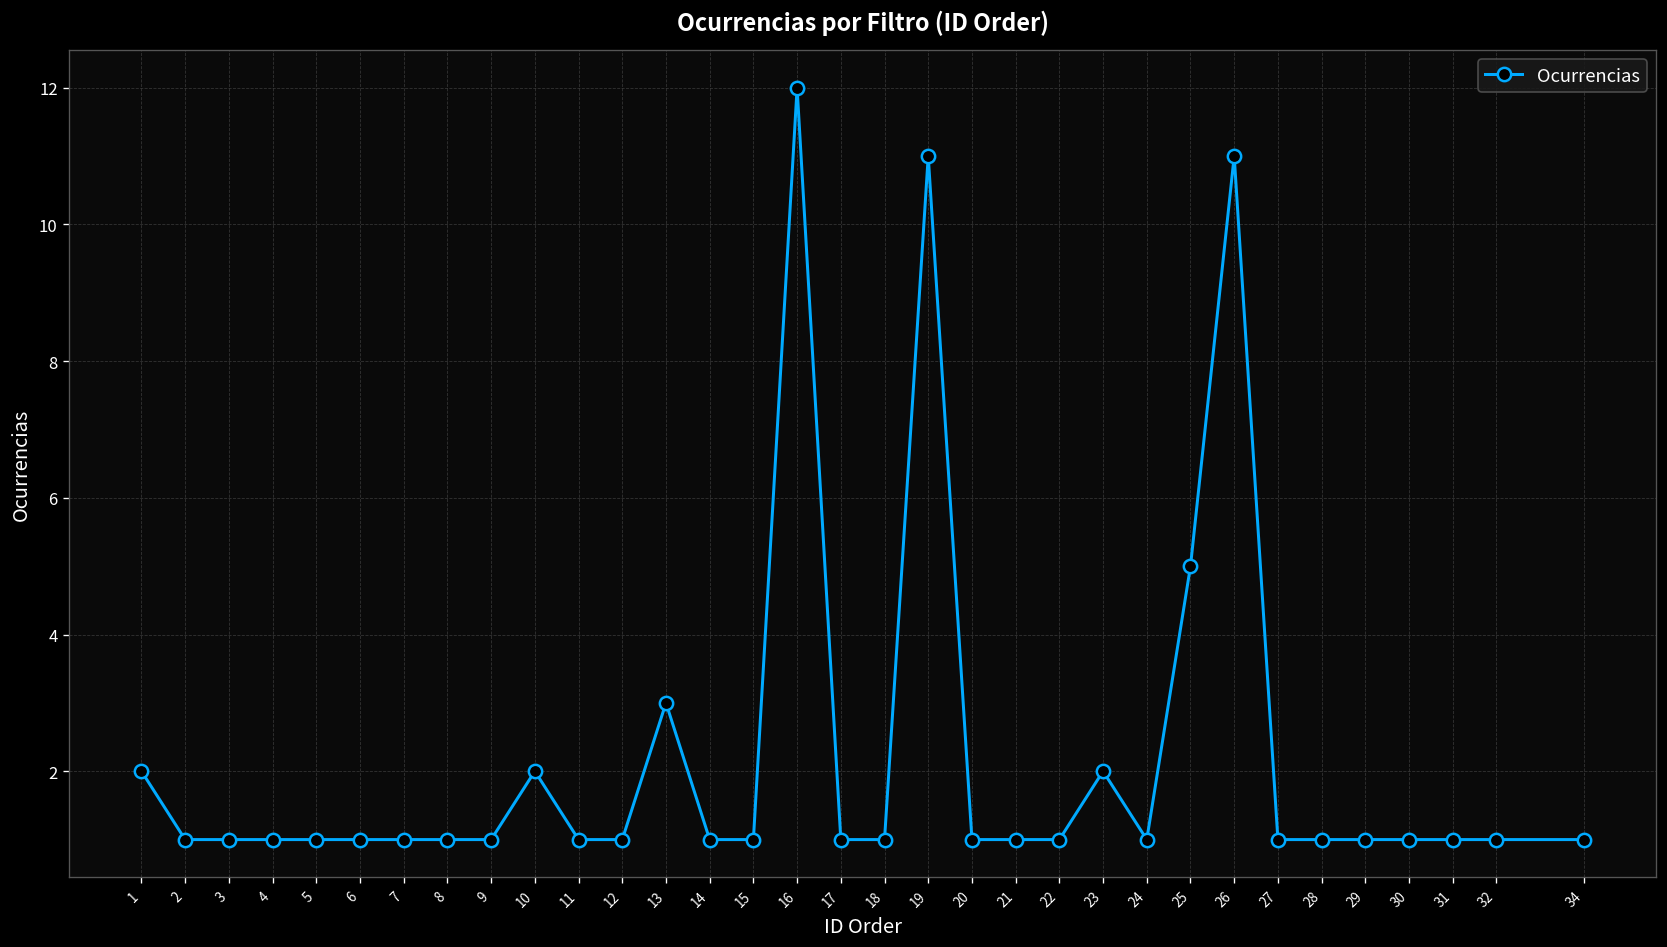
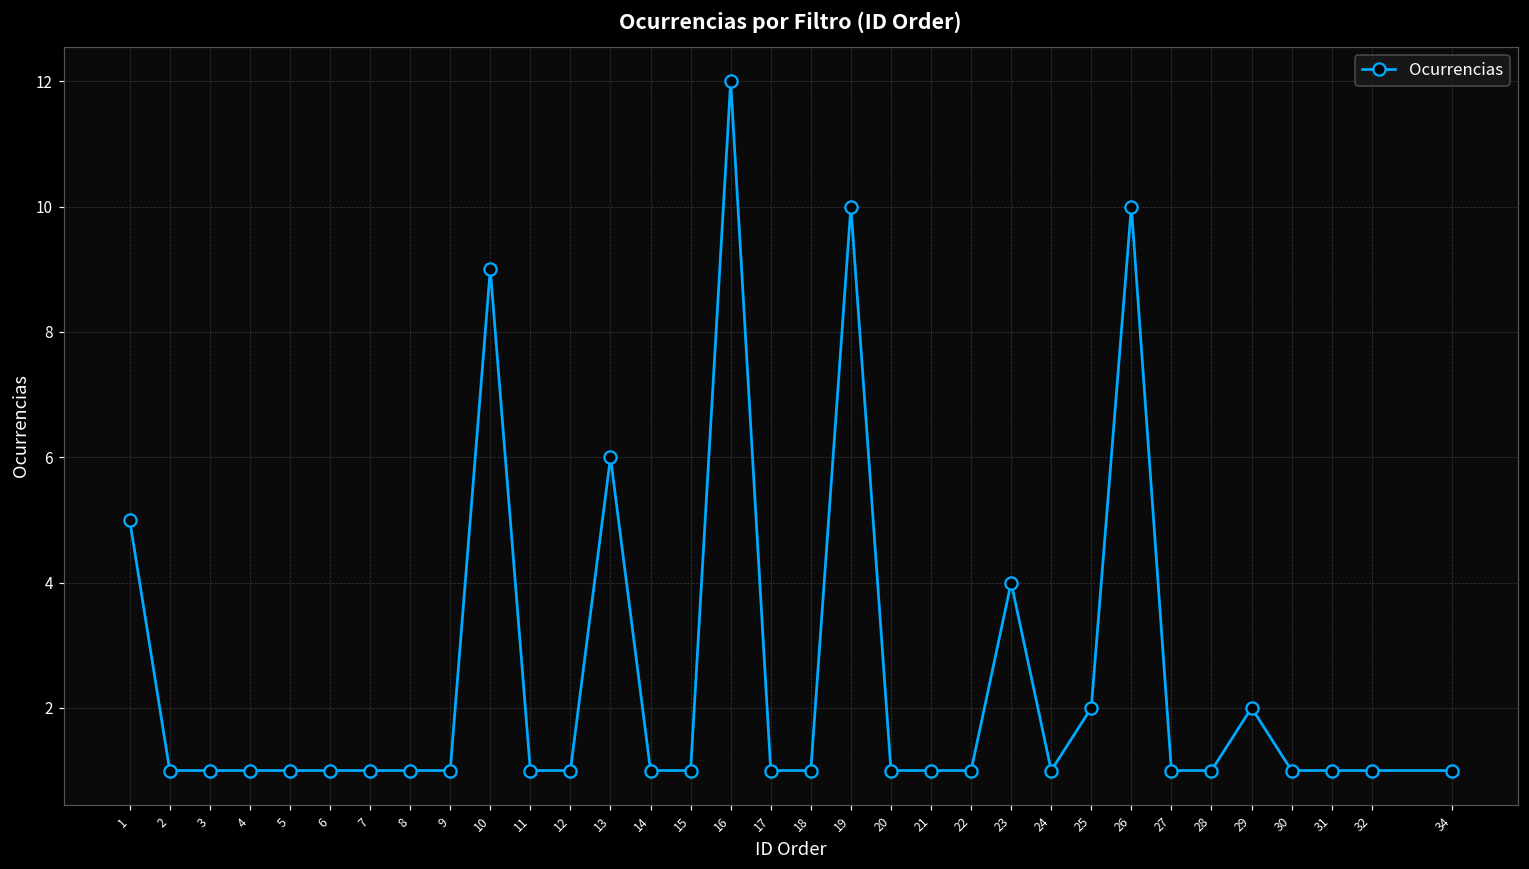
  {
-   "1": 2,
+   "1": 5,
    "2": 1,
    "3": 1,
    "4": 1,
    "5": 1,
    "6": 1,
    "7": 1,
    "8": 1,
    "9": 1,
-   "10": 2,
+   "10": 9,
    "11": 1,
    "12": 1,
-   "13": 3,
+   "13": 6,
    "14": 1,
    "15": 1,
    "16": 12,
    "17": 1,
    "18": 1,
-   "19": 11,
+   "19": 10,
    "20": 1,
    "21": 1,
    "22": 1,
-   "23": 2,
+   "23": 4,
    "24": 1,
-   "25": 5,
-   "26": 11,
+   "25": 2,
+   "26": 10,
    "27": 1,
    "28": 1,
-   "29": 1,
+   "29": 2,
    "30": 1,
    "31": 1,
    "32": 1,
    "34": 1
  }
